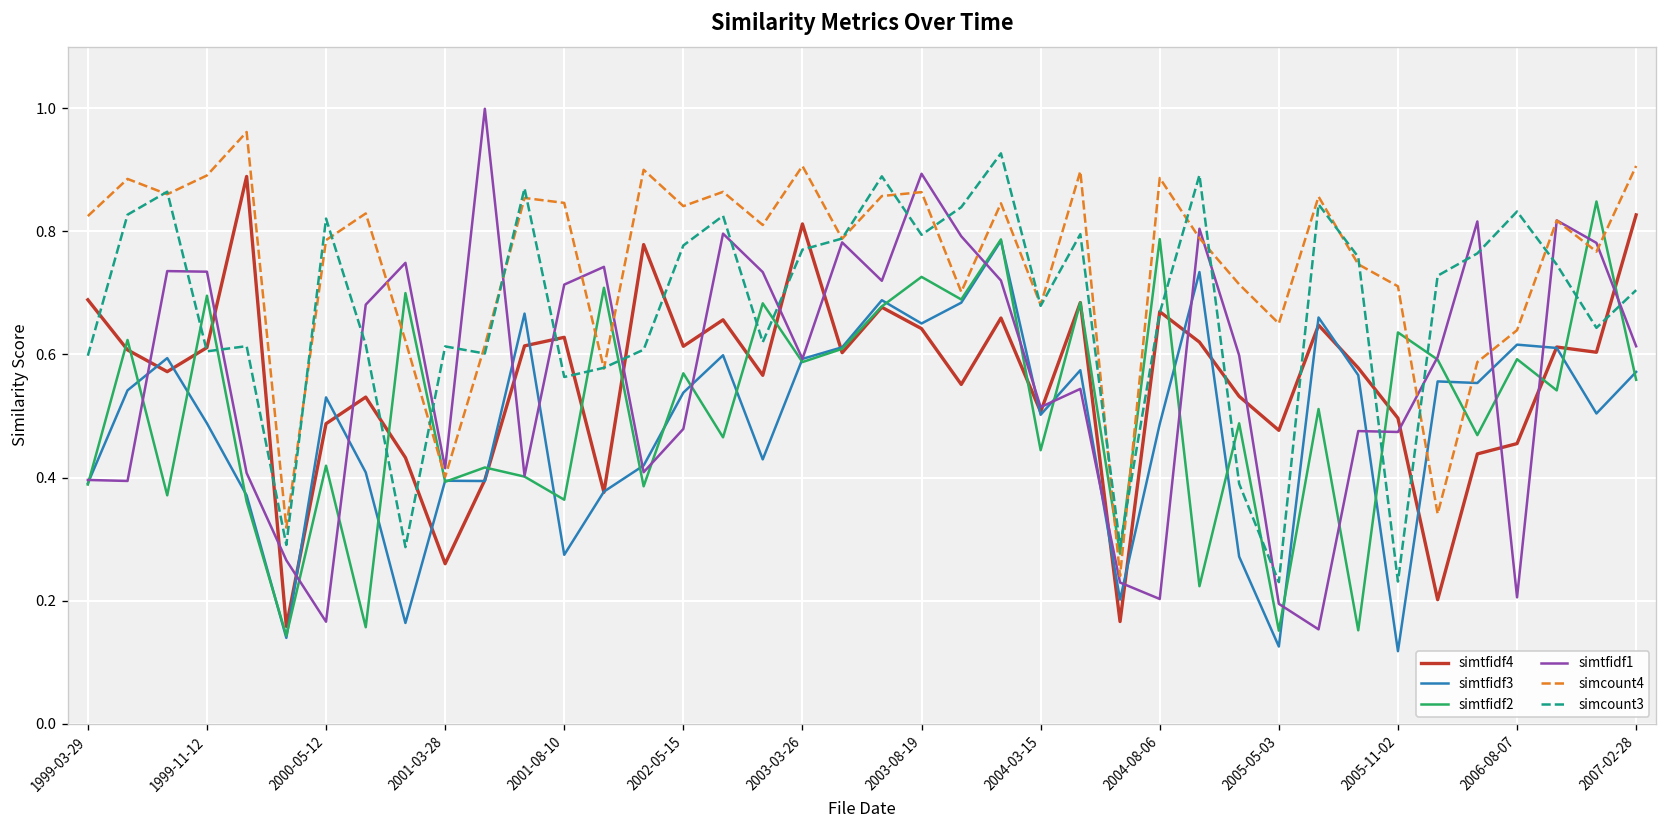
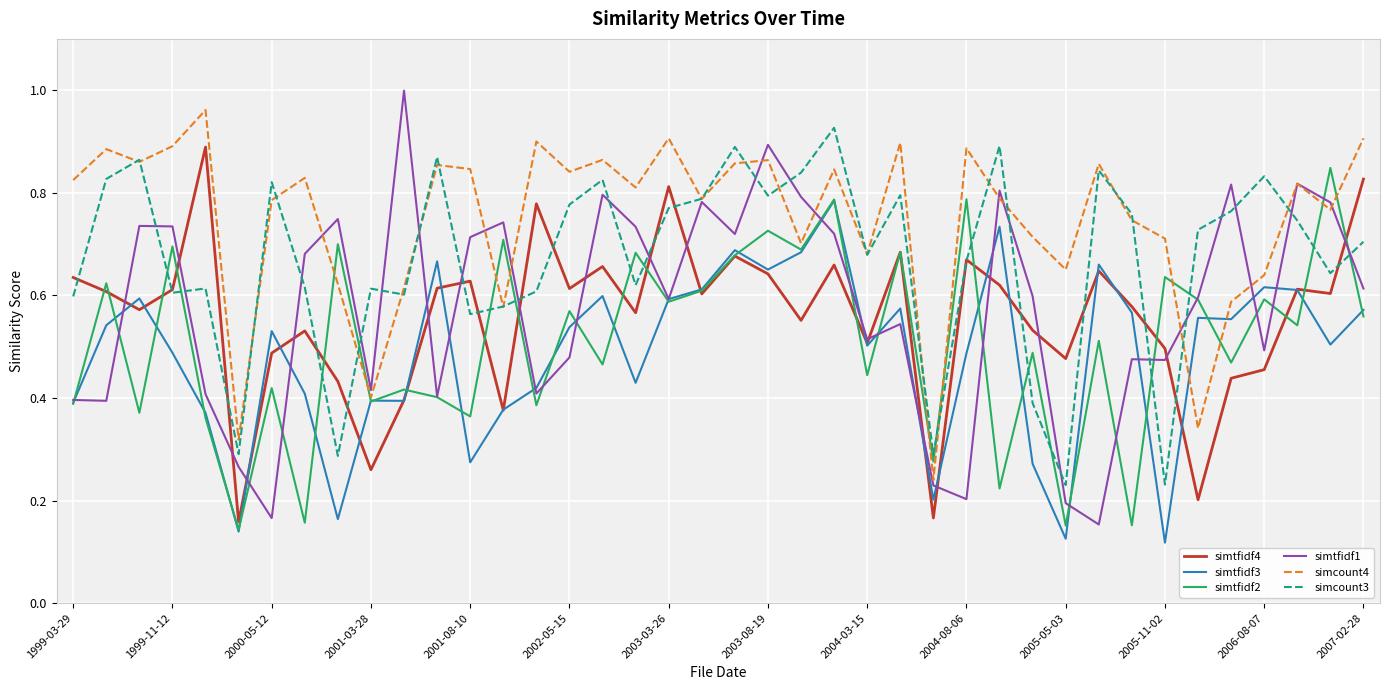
  {
    "simtfidf4": {
-     "1999-03-29": 0.69,
+     "1999-03-29": 0.63,
      "1999-11-12": 0.61,
      "2000-05-12": 0.49,
      "2001-03-28": 0.26,
      "2001-08-10": 0.63,
      "2002-05-15": 0.61,
      "2003-03-26": 0.81,
      "2003-08-19": 0.64,
      "2005-05-03": 0.48,
      "2005-11-02": 0.50,
      "2006-08-07": 0.46,
      "2007-02-28": 0.83
    },
    "simtfidf3": {
      "1999-11-12": 0.49,
      "2000-05-12": 0.53,
      "2001-08-10": 0.27,
      "2002-05-15": 0.54,
      "2003-08-19": 0.65,
      "2004-08-06": 0.49,
      "2005-05-03": 0.13,
      "2005-11-02": 0.12,
      "2006-08-07": 0.62,
      "2007-02-28": 0.57
    },
    "simtfidf1": {
      "1999-03-29": 0.40,
      "1999-11-12": 0.73,
      "2000-05-12": 0.17,
      "2001-03-28": 0.42,
      "2001-08-10": 0.71,
      "2002-05-15": 0.48,
      "2003-08-19": 0.89,
      "2004-03-15": 0.51,
      "2004-08-06": 0.20,
      "2005-05-03": 0.19,
      "2005-11-02": 0.47,
-     "2006-08-07": 0.21,
+     "2006-08-07": 0.49,
      "2007-02-28": 0.61
    },
    "simcount4": {
      "1999-03-29": 0.82,
      "1999-11-12": 0.89,
      "2000-05-12": 0.79,
      "2001-03-28": 0.40,
      "2001-08-10": 0.85,
      "2002-05-15": 0.84,
      "2003-03-26": 0.91,
      "2003-08-19": 0.86,
      "2004-08-06": 0.89,
      "2005-05-03": 0.65,
      "2005-11-02": 0.71,
      "2006-08-07": 0.64,
      "2007-02-28": 0.91
    }
  }
